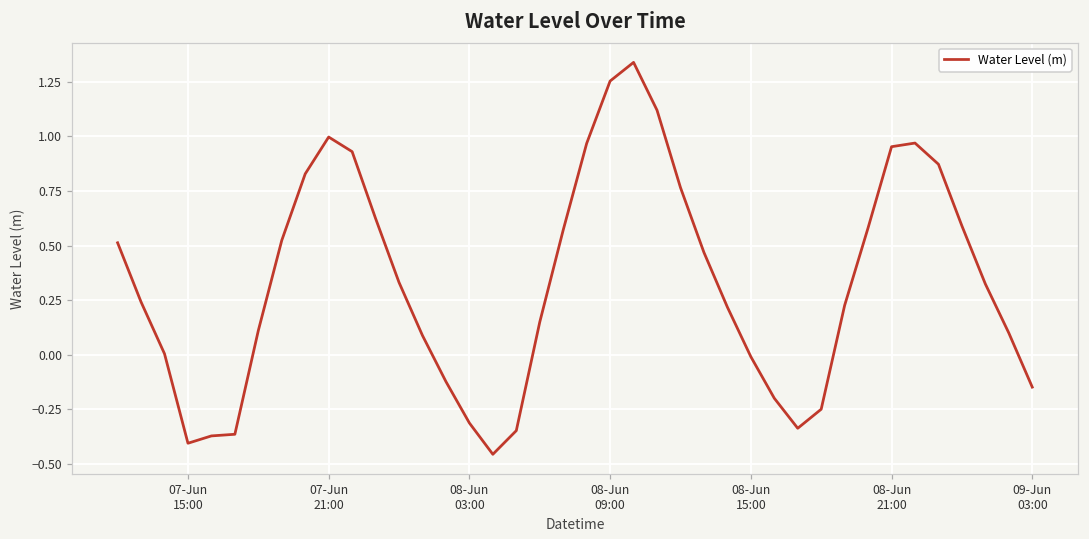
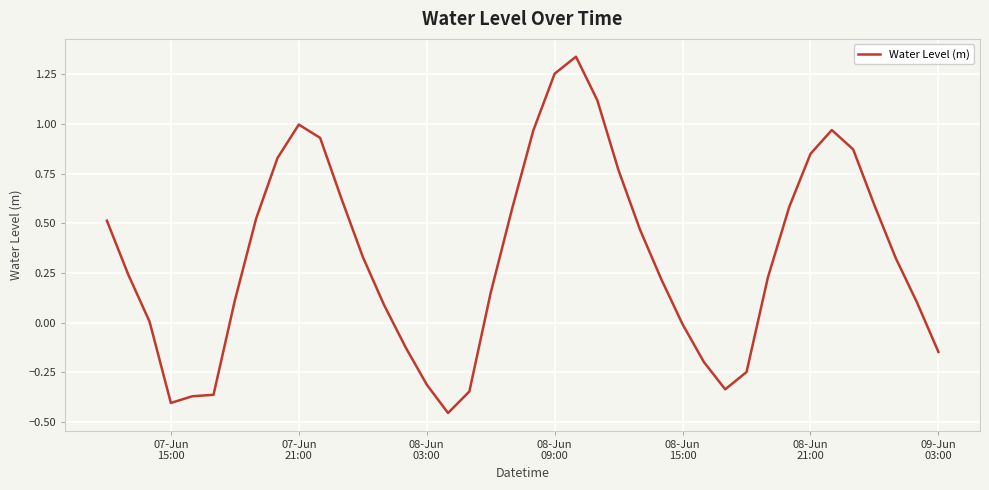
  {
    "07-Jun 15:00": -0.41,
    "07-Jun 21:00": 1.00,
    "08-Jun 03:00": -0.31,
    "08-Jun 09:00": 1.25,
    "08-Jun 15:00": -0.01,
-   "08-Jun 21:00": 0.95,
+   "08-Jun 21:00": 0.85,
    "09-Jun 03:00": -0.15
  }
